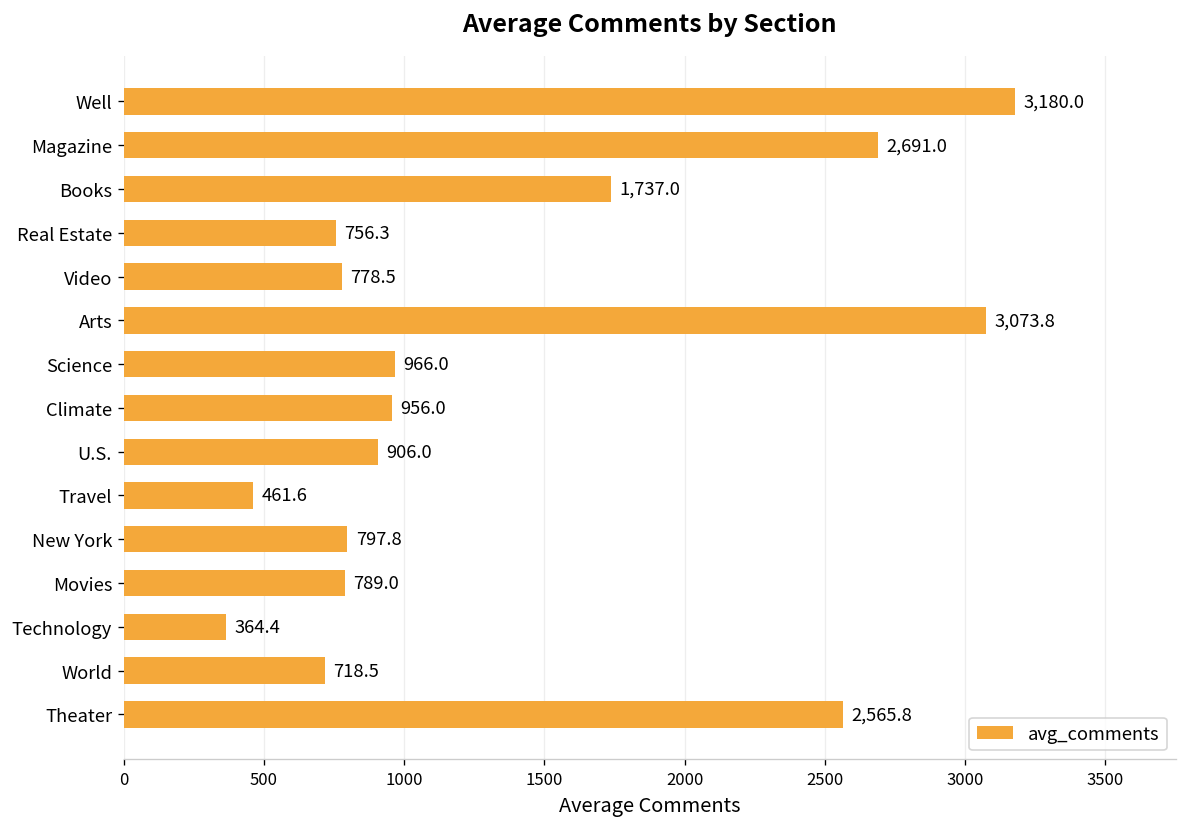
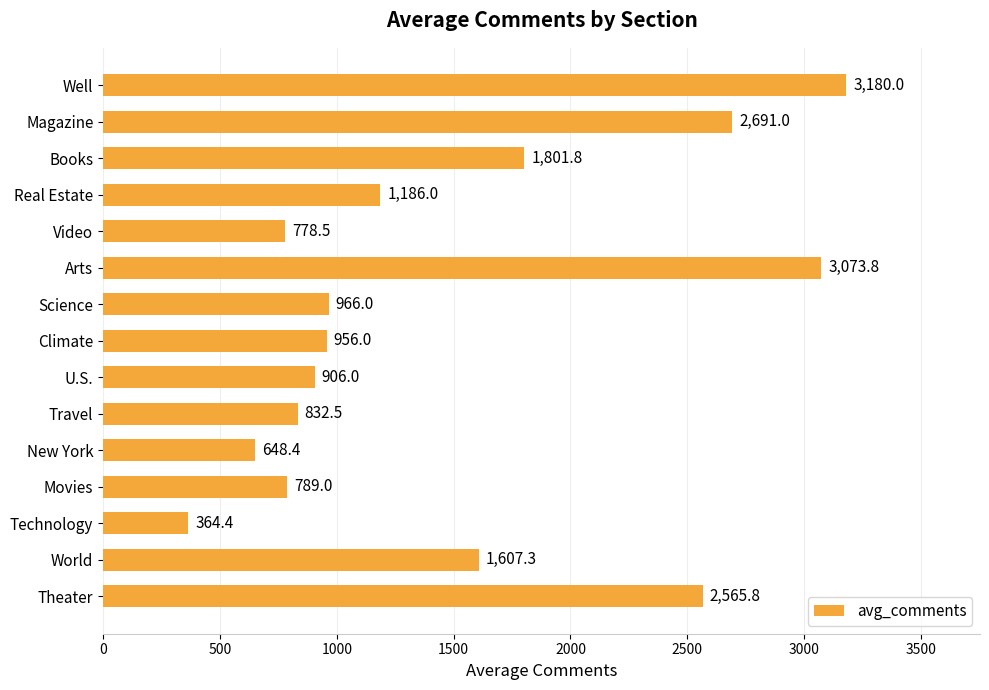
  {
    "Well": "3,180.0",
    "Magazine": "2,691.0",
-   "Books": "1,737.0",
-   "Real Estate": "756.3",
+   "Books": "1,801.8",
+   "Real Estate": "1,186.0",
    "Video": "778.5",
    "Arts": "3,073.8",
    "Science": "966.0",
    "Climate": "956.0",
    "U.S.": "906.0",
-   "Travel": "461.6",
-   "New York": "797.8",
+   "Travel": "832.5",
+   "New York": "648.4",
    "Movies": "789.0",
    "Technology": "364.4",
-   "World": "718.5",
+   "World": "1,607.3",
    "Theater": "2,565.8"
  }
